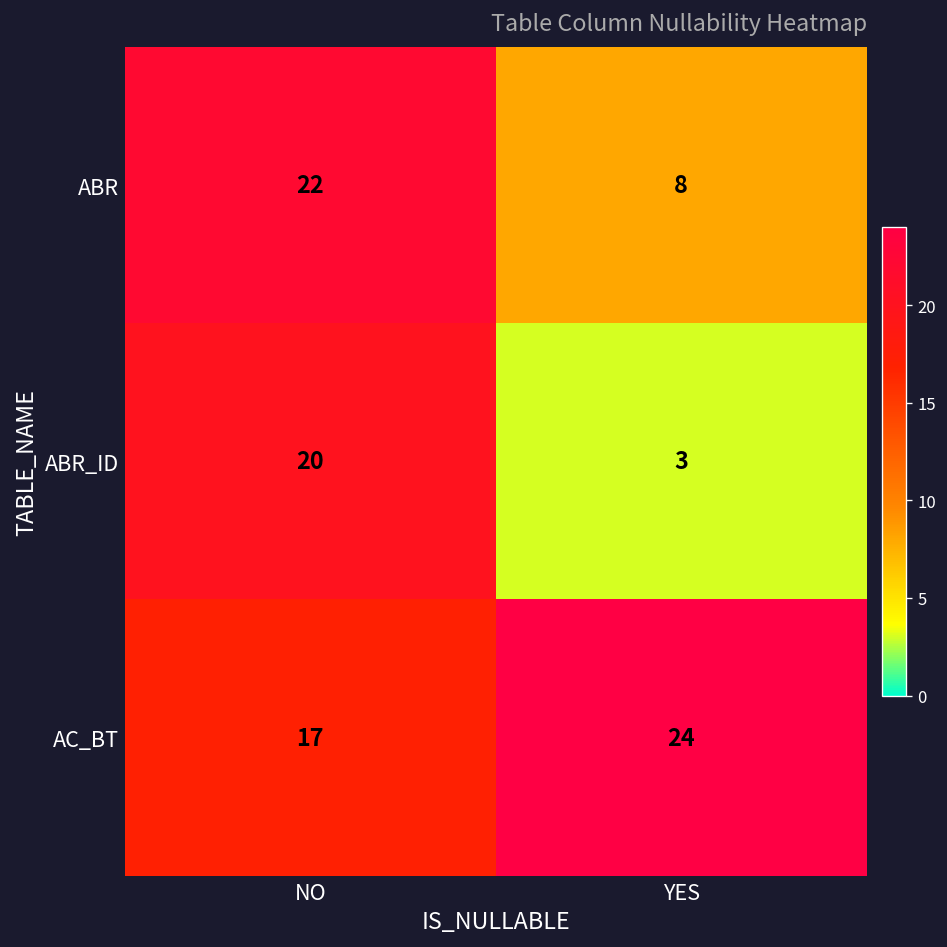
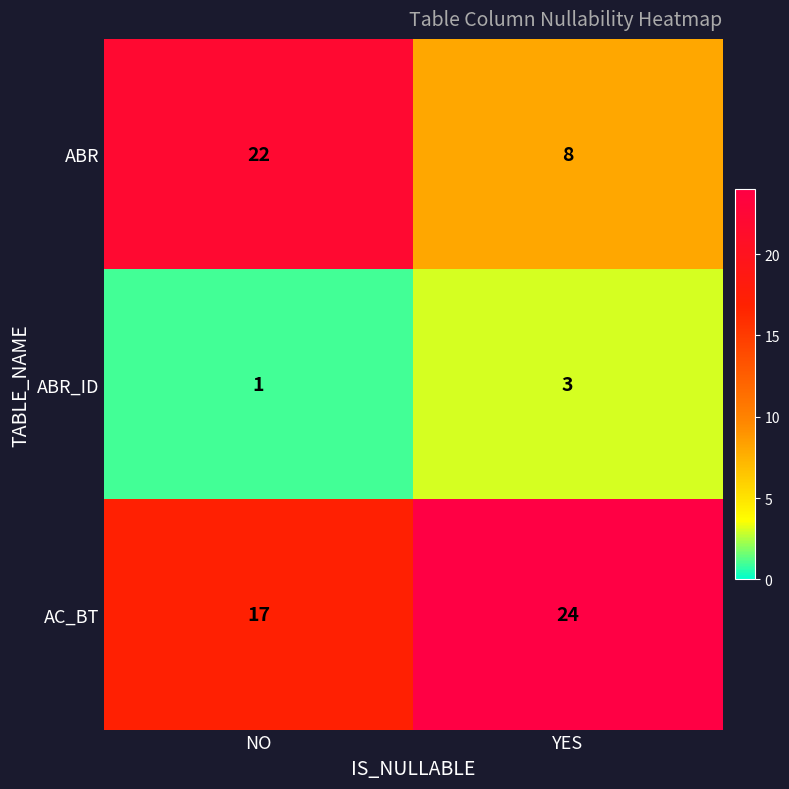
  {
    "ABR": {
      "NO": 22,
      "YES": 8
    },
    "ABR_ID": {
-     "NO": 20,
+     "NO": 1,
      "YES": 3
    },
    "AC_BT": {
      "NO": 17,
      "YES": 24
    }
  }
